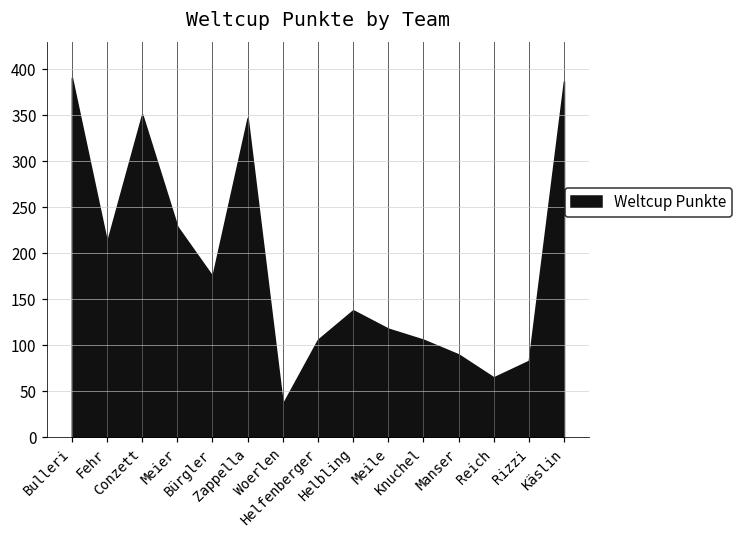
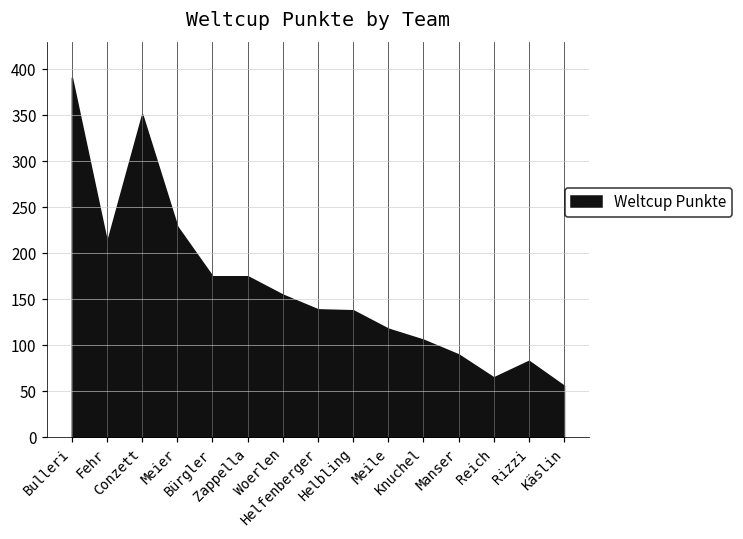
  {
    "Bulleri": 390,
    "Fehr": 210,
    "Conzett": 350,
    "Meier": 230,
    "Bürgler": 180,
-   "Zappella": 350,
-   "Woerlen": 40,
-   "Helfenberger": 110,
+   "Zappella": 180,
+   "Woerlen": 160,
+   "Helfenberger": 140,
    "Helbling": 140,
    "Meile": 120,
    "Knuchel": 110,
    "Manser": 90,
    "Reich": 70,
    "Rizzi": 80,
-   "Käslin": 390
+   "Käslin": 60
  }
